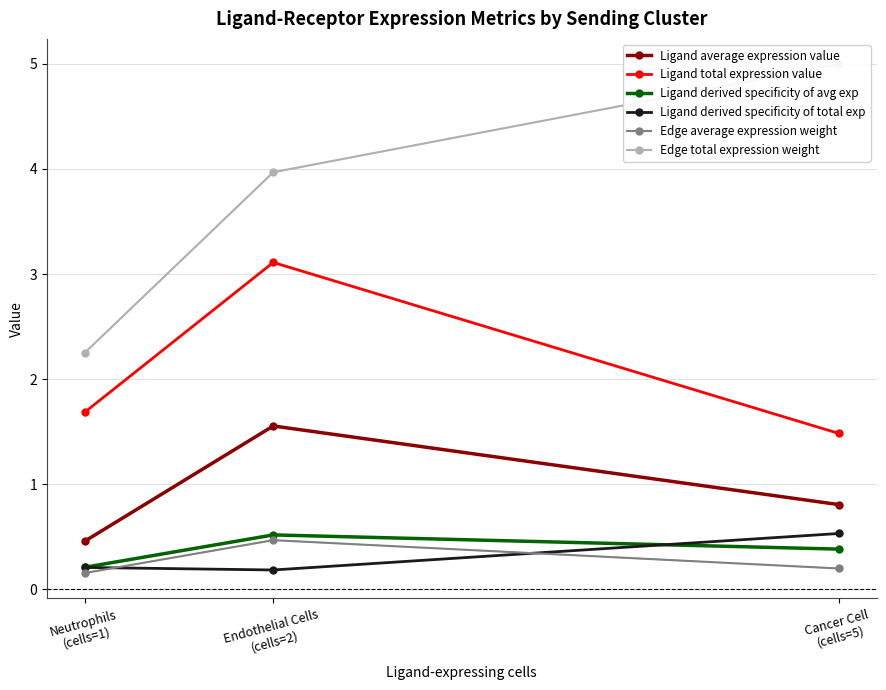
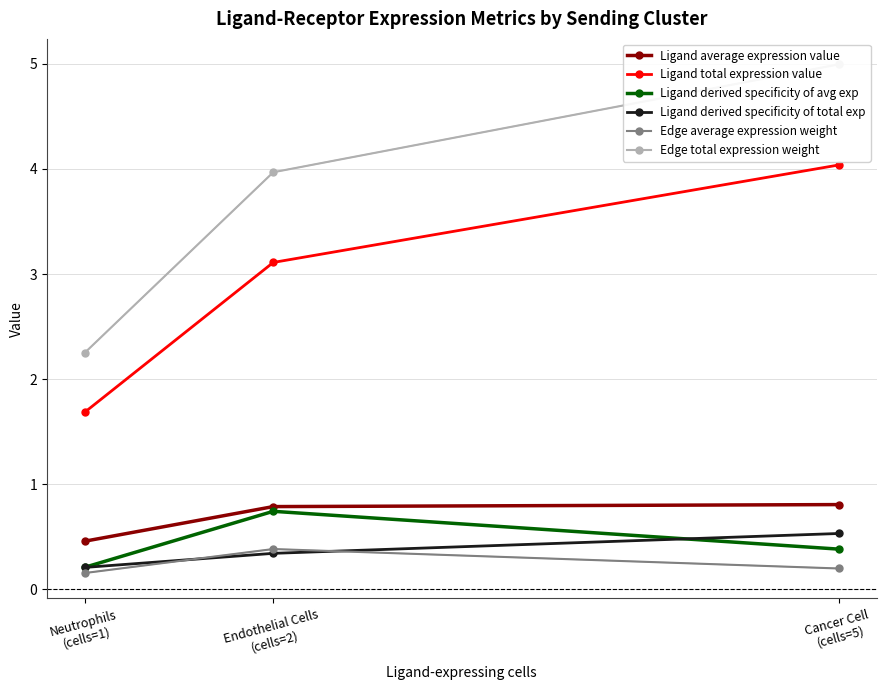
  {
    "Ligand average expression value": {
      "Neutrophils (cells=1)": 0.46,
-     "Endothelial Cells (cells=2)": 1.56,
+     "Endothelial Cells (cells=2)": 0.79,
      "Cancer Cell (cells=5)": 0.81
    },
    "Ligand total expression value": {
      "Neutrophils (cells=1)": 1.69,
      "Endothelial Cells (cells=2)": 3.11,
-     "Cancer Cell (cells=5)": 1.48
+     "Cancer Cell (cells=5)": 4.04
    },
    "Ligand derived specificity of avg exp": {
-     "Endothelial Cells (cells=2)": 0.52,
+     "Endothelial Cells (cells=2)": 0.74,
      "Cancer Cell (cells=5)": 0.38
    },
    "Ligand derived specificity of total exp": {
-     "Endothelial Cells (cells=2)": 0.19,
+     "Endothelial Cells (cells=2)": 0.34,
      "Cancer Cell (cells=5)": 0.53
    },
    "Edge average expression weight": {
      "Neutrophils (cells=1)": 0.16,
-     "Endothelial Cells (cells=2)": 0.47,
+     "Endothelial Cells (cells=2)": 0.38,
      "Cancer Cell (cells=5)": 0.20
    },
    "Edge total expression weight": {
      "Neutrophils (cells=1)": 2.25,
      "Endothelial Cells (cells=2)": 3.97
    }
  }
